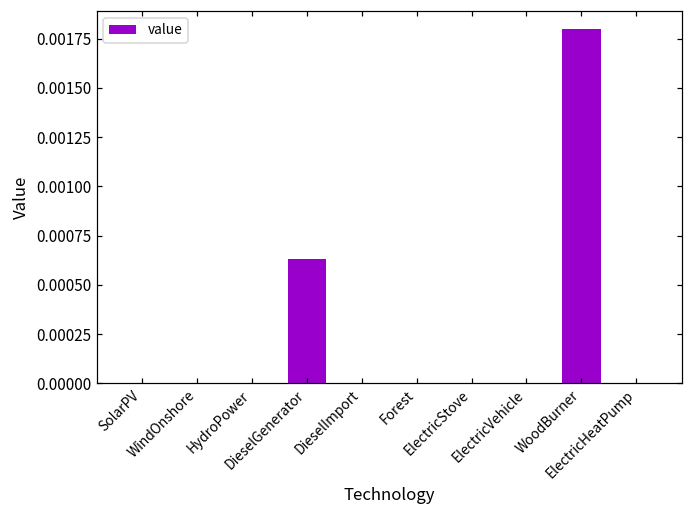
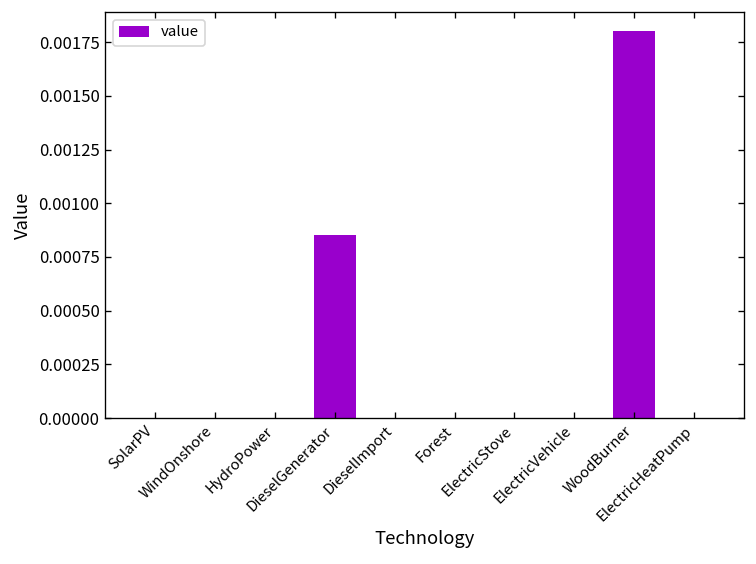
  {
    "SolarPV": 0.00000,
    "WindOnshore": 0.00000,
    "HydroPower": 0.00000,
-   "DieselGenerator": 0.00063,
+   "DieselGenerator": 0.00085,
    "DieselImport": 0.00000,
    "Forest": 0.00000,
    "ElectricStove": 0.00000,
    "ElectricVehicle": 0.00000,
    "WoodBurner": 0.00180,
    "ElectricHeatPump": 0.00000
  }
